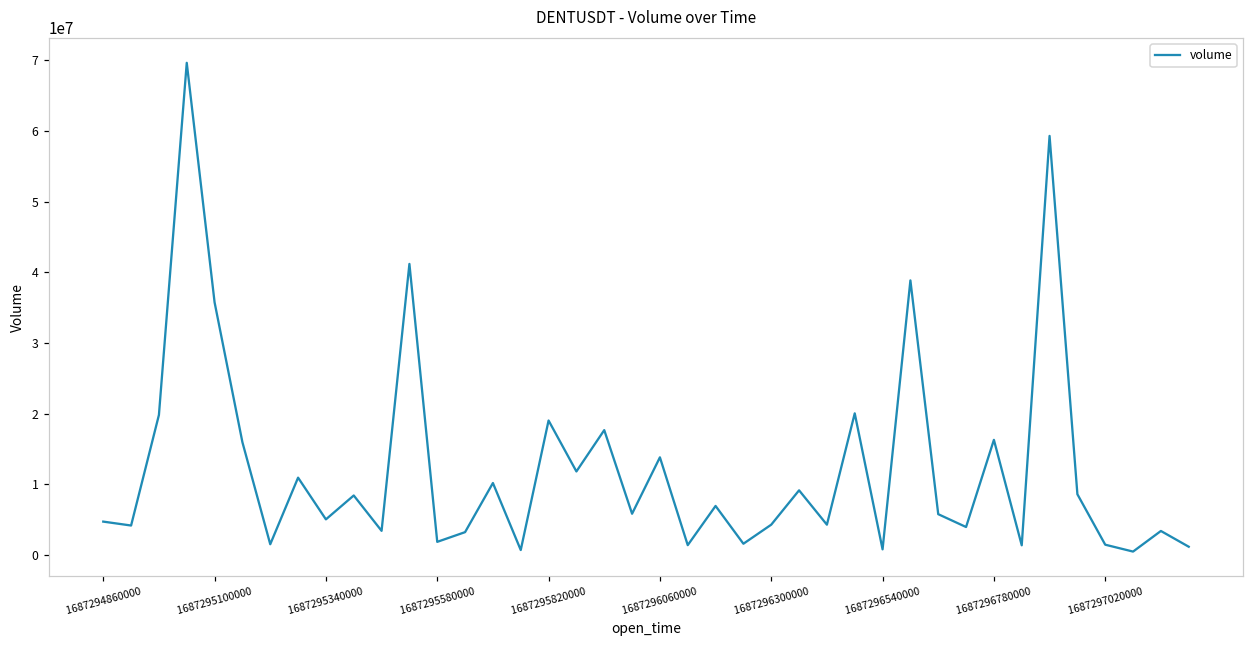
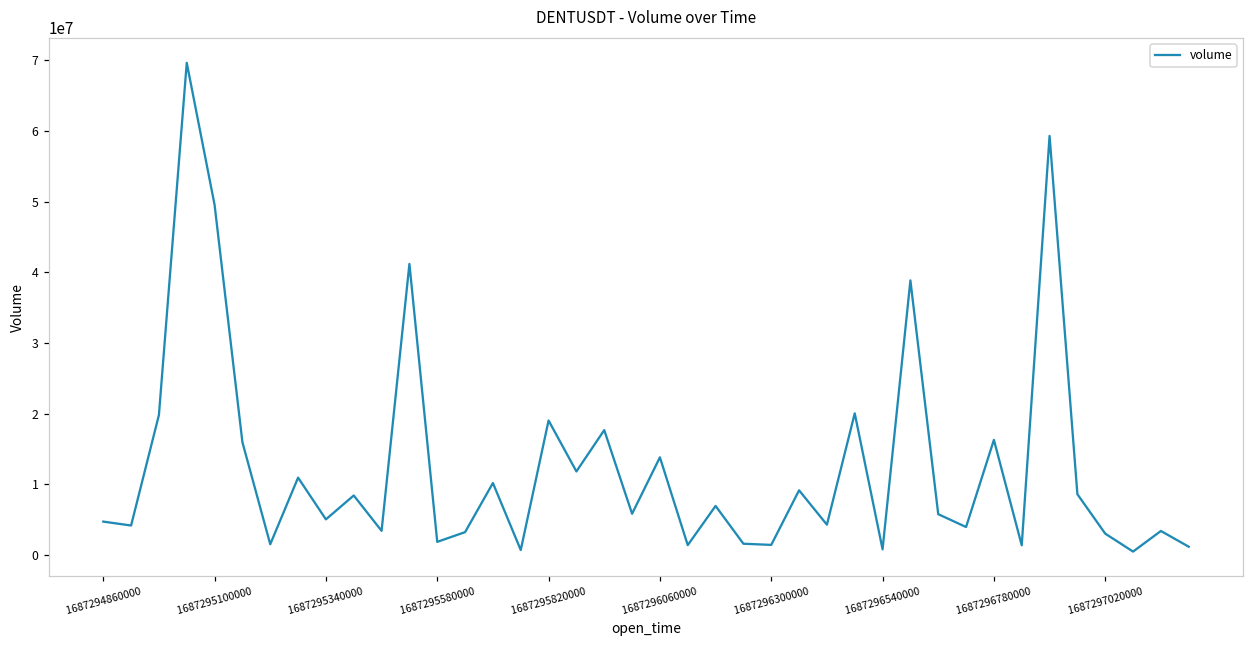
  {
    "1687294860000": 5000000,
-   "1687295100000": 36000000,
+   "1687295100000": 50000000,
    "1687295340000": 5000000,
    "1687295580000": 2000000,
    "1687295820000": 19000000,
    "1687296060000": 14000000,
-   "1687296300000": 4000000,
+   "1687296300000": 1000000,
    "1687296540000": 1000000,
    "1687296780000": 16000000,
-   "1687297020000": 1000000
+   "1687297020000": 3000000
  }
